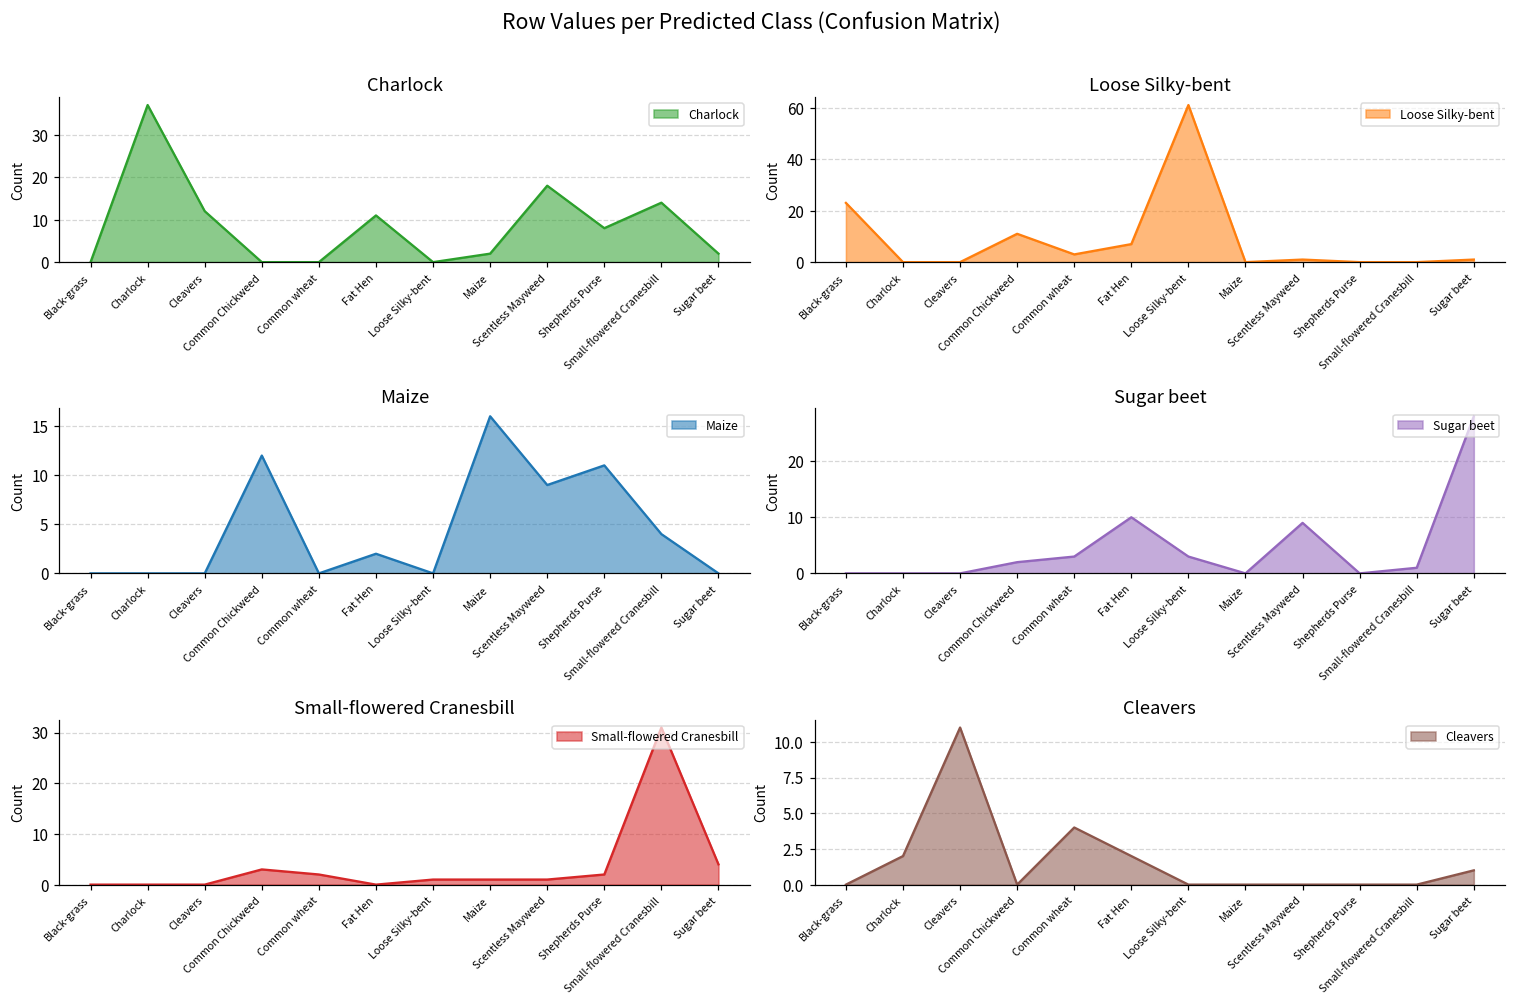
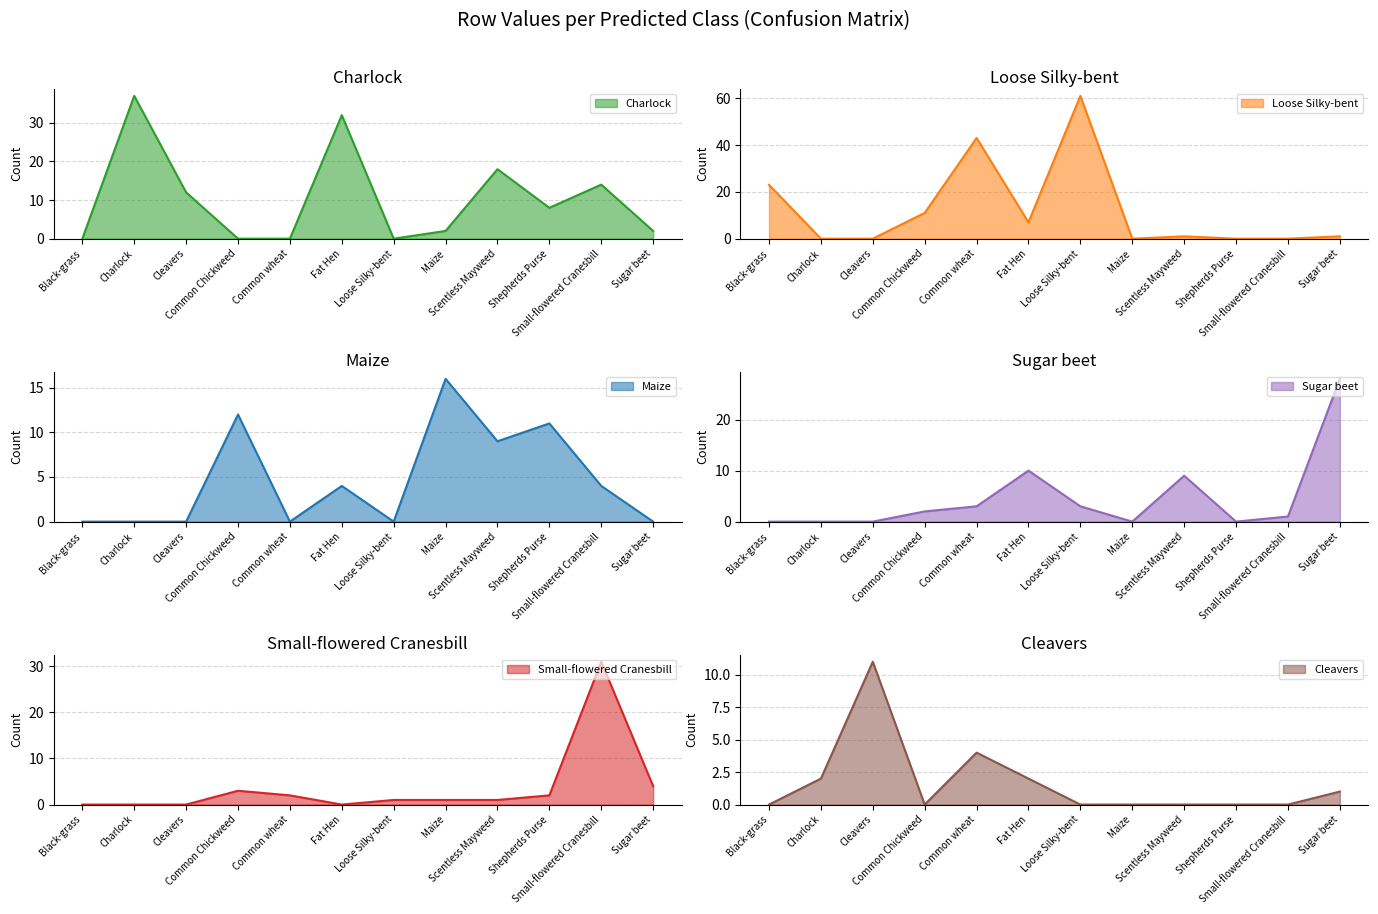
  {
    "Charlock": {
      "Black-grass": 0,
      "Charlock": 37,
      "Cleavers": 12,
      "Common Chickweed": 0,
      "Common wheat": 0,
-     "Fat Hen": 11,
+     "Fat Hen": 32,
      "Loose Silky-bent": 0,
      "Maize": 2,
      "Scentless Mayweed": 18,
      "Shepherds Purse": 8,
      "Small-flowered Cranesbill": 14,
      "Sugar beet": 2
    },
    "Loose Silky-bent": {
      "Black-grass": 23,
      "Charlock": 0,
      "Cleavers": 0,
      "Common Chickweed": 11,
-     "Common wheat": 3,
+     "Common wheat": 43,
      "Fat Hen": 7,
      "Loose Silky-bent": 61,
      "Maize": 0,
      "Scentless Mayweed": 1,
      "Shepherds Purse": 0,
      "Small-flowered Cranesbill": 0,
      "Sugar beet": 1
    },
    "Maize": {
      "Black-grass": 0,
      "Charlock": 0,
      "Cleavers": 0,
      "Common Chickweed": 12,
      "Common wheat": 0,
-     "Fat Hen": 2,
+     "Fat Hen": 4,
      "Loose Silky-bent": 0,
      "Maize": 16,
      "Scentless Mayweed": 9,
      "Shepherds Purse": 11,
      "Small-flowered Cranesbill": 4,
      "Sugar beet": 0
    },
    "Sugar beet": {
      "Black-grass": 0,
      "Charlock": 0,
      "Cleavers": 0,
      "Common Chickweed": 2,
      "Common wheat": 3,
      "Fat Hen": 10,
      "Loose Silky-bent": 3,
      "Maize": 0,
      "Scentless Mayweed": 9,
      "Shepherds Purse": 0,
      "Small-flowered Cranesbill": 1
    },
    "Small-flowered Cranesbill": {
      "Black-grass": 0,
      "Charlock": 0,
      "Cleavers": 0,
      "Common Chickweed": 3,
      "Common wheat": 2,
      "Fat Hen": 0,
      "Loose Silky-bent": 1,
      "Maize": 1,
      "Scentless Mayweed": 1,
      "Shepherds Purse": 2,
      "Sugar beet": 4
    },
    "Cleavers": {
      "Black-grass": 0.0,
      "Charlock": 2.0,
      "Cleavers": 11.0,
      "Common Chickweed": 0.0,
      "Common wheat": 4.0,
      "Fat Hen": 2.0,
      "Loose Silky-bent": 0.0,
      "Maize": 0.0,
      "Scentless Mayweed": 0.0,
      "Shepherds Purse": 0.0,
      "Small-flowered Cranesbill": 0.0,
      "Sugar beet": 1.0
    }
  }
